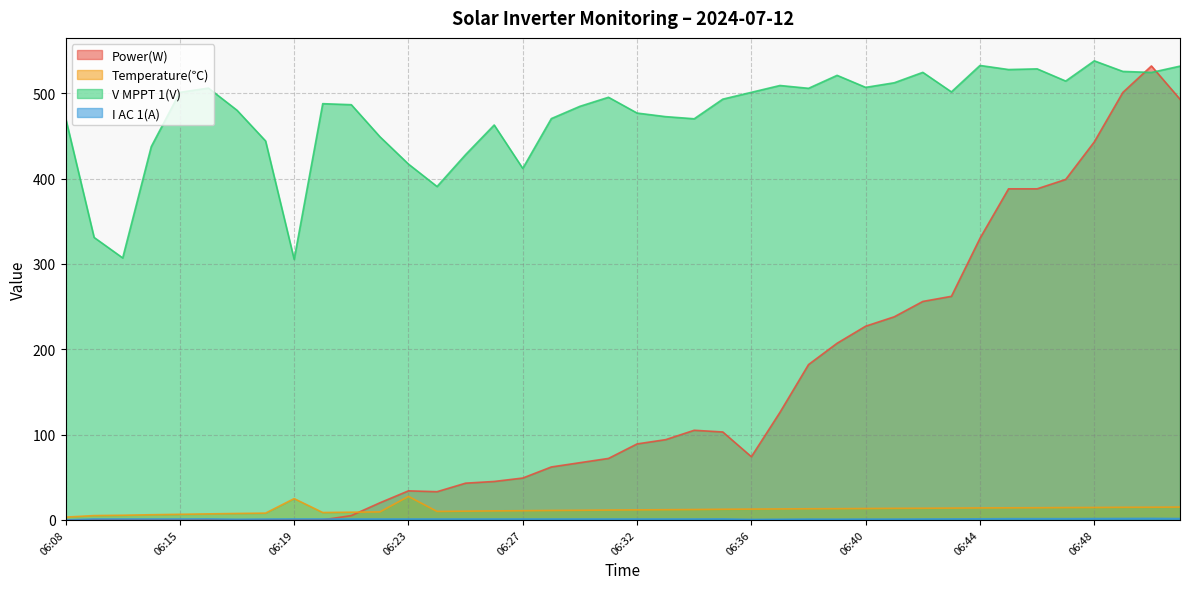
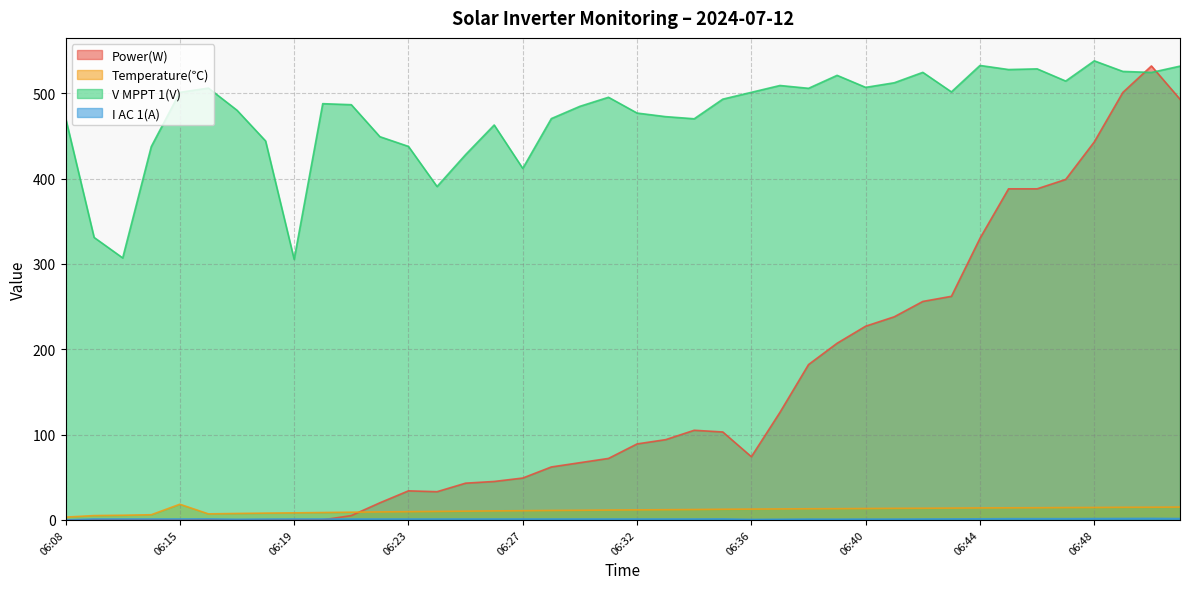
  {
    "Power(W)": {
      "06:23": 30,
      "06:27": 50,
      "06:32": 90,
      "06:36": 70,
      "06:40": 230,
      "06:44": 330,
      "06:48": 440
    },
    "Temperature(℃)": {
      "06:08": 0,
-     "06:15": 10,
-     "06:19": 20,
-     "06:23": 30,
+     "06:15": 20,
+     "06:19": 10,
+     "06:23": 10,
      "06:27": 10,
      "06:32": 10,
      "06:36": 10,
      "06:40": 10,
      "06:44": 10,
      "06:48": 10
    },
    "V MPPT 1(V)": {
      "06:08": 470,
      "06:19": 310,
-     "06:23": 420,
+     "06:23": 440,
      "06:27": 410,
      "06:32": 480,
      "06:36": 500,
      "06:40": 510,
      "06:44": 530,
      "06:48": 540
    },
    "I AC 1(A)": {
      "06:23": 0,
      "06:27": 0,
      "06:32": 0,
      "06:36": 0,
      "06:40": 0,
      "06:44": 0,
      "06:48": 0
    }
  }
